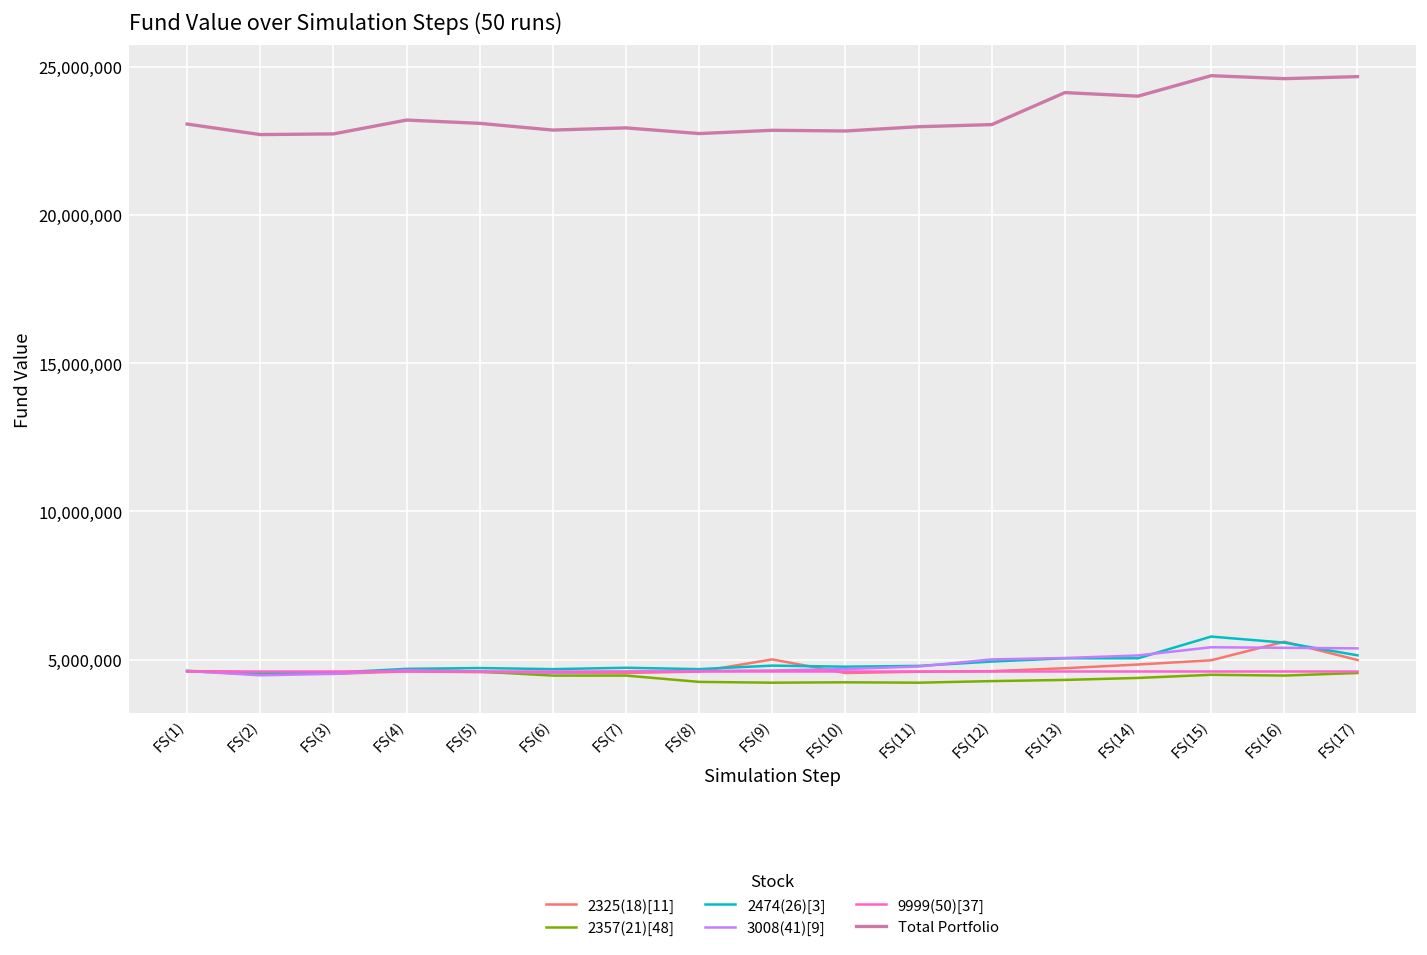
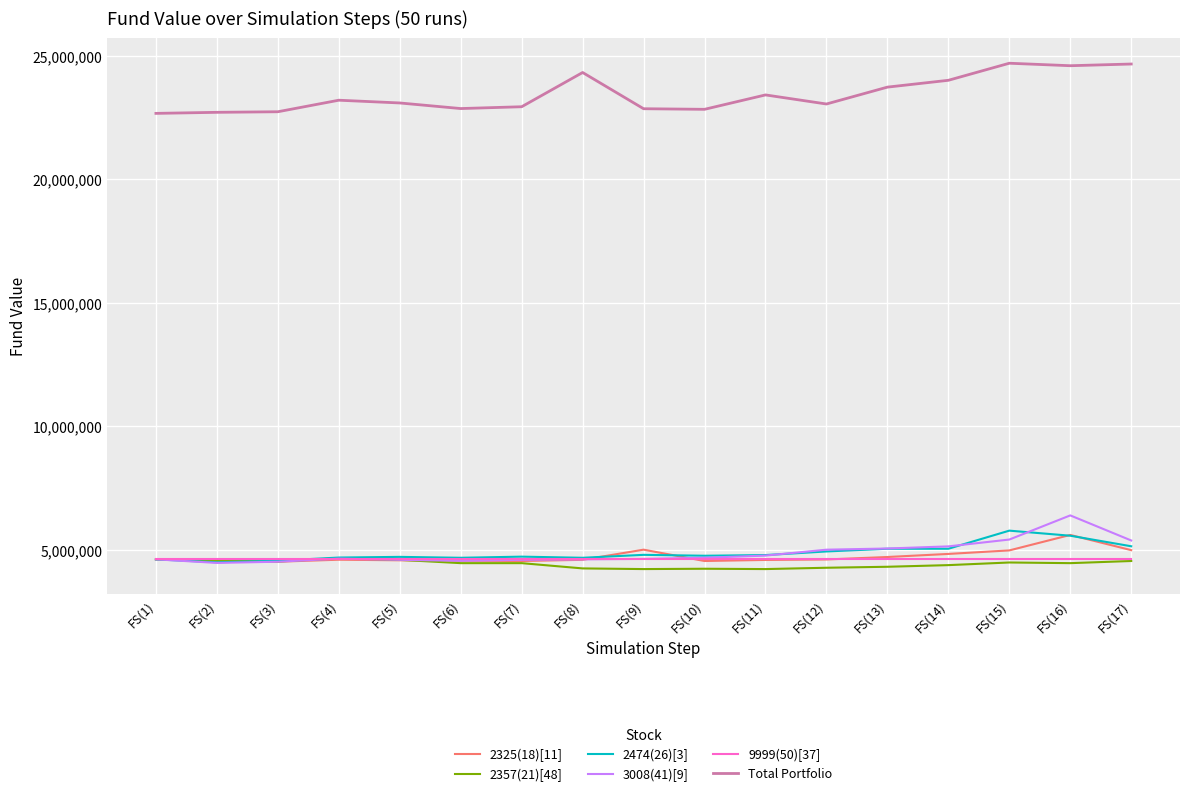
  {
    "2325(18)[11]": {
      "FS(9)": "5,000,000",
      "FS(14)": "4,800,000",
      "FS(15)": "5,000,000",
      "FS(17)": "5,000,000"
    },
    "2357(21)[48]": {
      "FS(8)": "4,200,000",
      "FS(9)": "4,200,000",
      "FS(10)": "4,200,000",
      "FS(11)": "4,200,000",
      "FS(12)": "4,300,000",
      "FS(13)": "4,300,000",
      "FS(14)": "4,400,000",
      "FS(15)": "4,500,000",
      "FS(16)": "4,500,000"
    },
    "2474(26)[3]": {
      "FS(7)": "4,700,000",
      "FS(9)": "4,800,000",
      "FS(15)": "5,800,000",
      "FS(17)": "5,100,000"
    },
    "3008(41)[9]": {
      "FS(15)": "5,400,000",
-     "FS(16)": "5,400,000",
+     "FS(16)": "6,400,000",
      "FS(17)": "5,400,000"
    },
    "9999(50)[37]": {
      "FS(14)": "4,600,000",
      "FS(15)": "4,600,000",
      "FS(16)": "4,600,000"
    },
    "Total Portfolio": {
-     "FS(1)": "23,100,000",
+     "FS(1)": "22,700,000",
      "FS(2)": "22,700,000",
      "FS(3)": "22,700,000",
      "FS(4)": "23,200,000",
      "FS(5)": "23,100,000",
      "FS(6)": "22,900,000",
      "FS(7)": "22,900,000",
-     "FS(8)": "22,700,000",
+     "FS(8)": "24,300,000",
      "FS(9)": "22,900,000",
      "FS(10)": "22,800,000",
-     "FS(11)": "23,000,000",
+     "FS(11)": "23,400,000",
      "FS(12)": "23,000,000",
-     "FS(13)": "24,100,000",
+     "FS(13)": "23,700,000",
      "FS(14)": "24,000,000",
      "FS(15)": "24,700,000",
      "FS(16)": "24,600,000",
      "FS(17)": "24,700,000"
    }
  }
